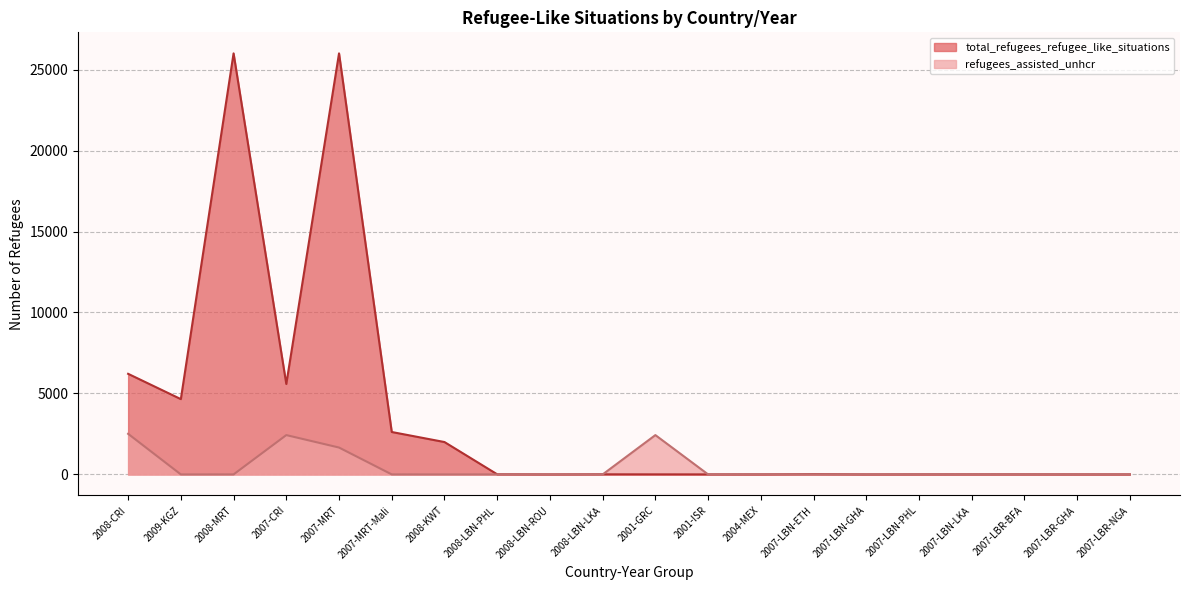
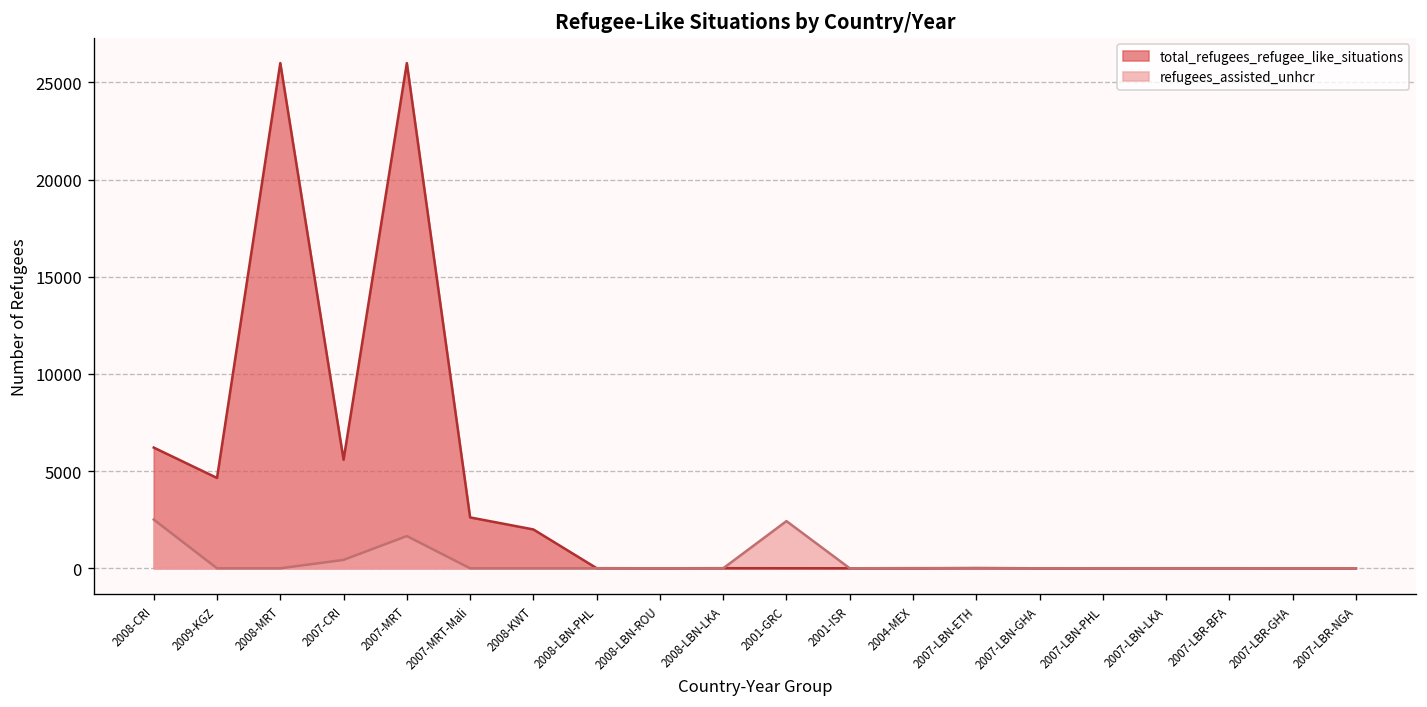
  {
    "total_refugees_refugee_like_situations": {
      "2008-CRI": 6200,
      "2009-KGZ": 4700,
      "2008-MRT": 26000,
      "2007-CRI": 5600,
      "2007-MRT": 26000,
      "2007-MRT-Mali": 2600,
      "2008-KWT": 2000,
      "2001-GRC": 0
    },
    "refugees_assisted_unhcr": {
      "2008-CRI": 2500,
      "2009-KGZ": 0,
      "2008-MRT": 0,
-     "2007-CRI": 2400,
+     "2007-CRI": 400,
      "2007-MRT": 1700,
      "2007-MRT-Mali": 0,
      "2008-KWT": 0,
      "2001-GRC": 2400
    }
  }
